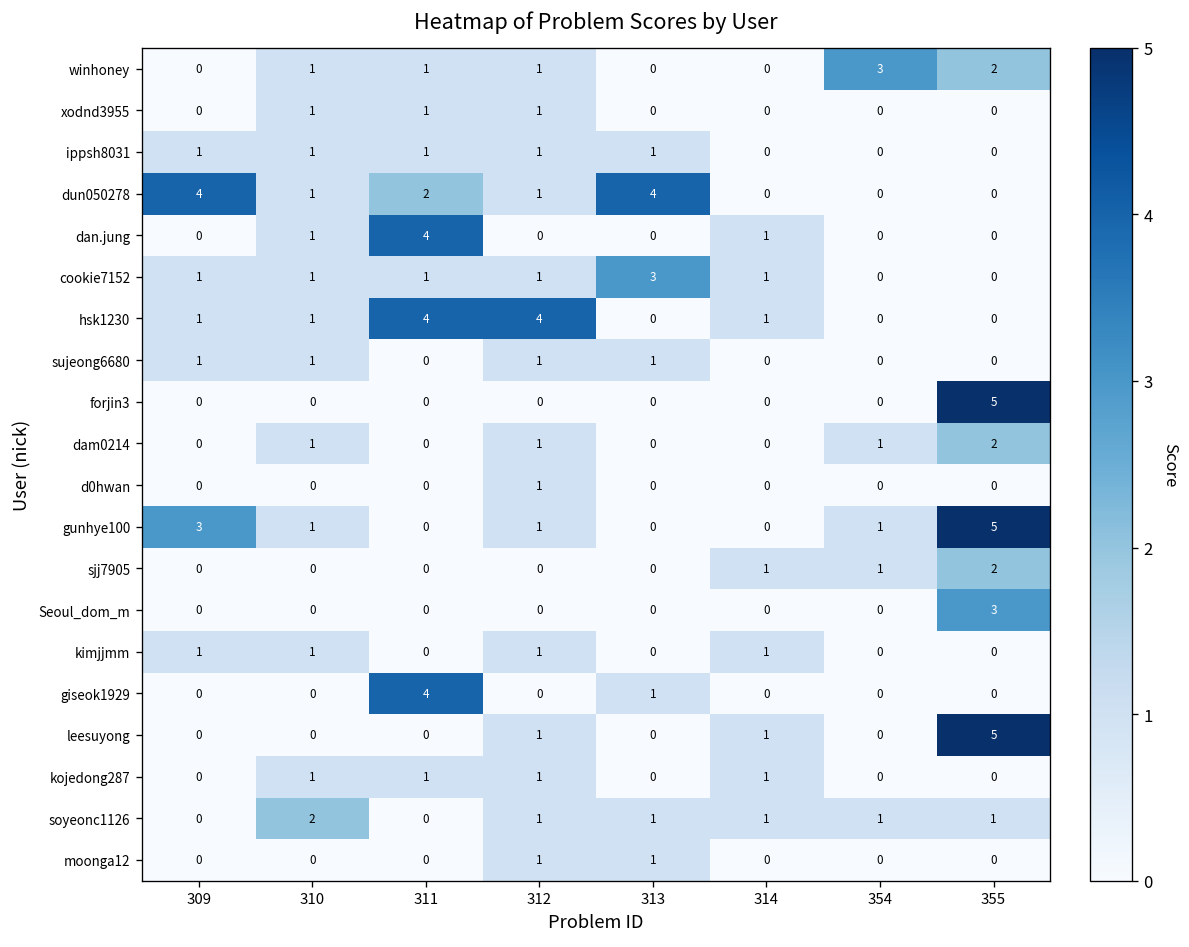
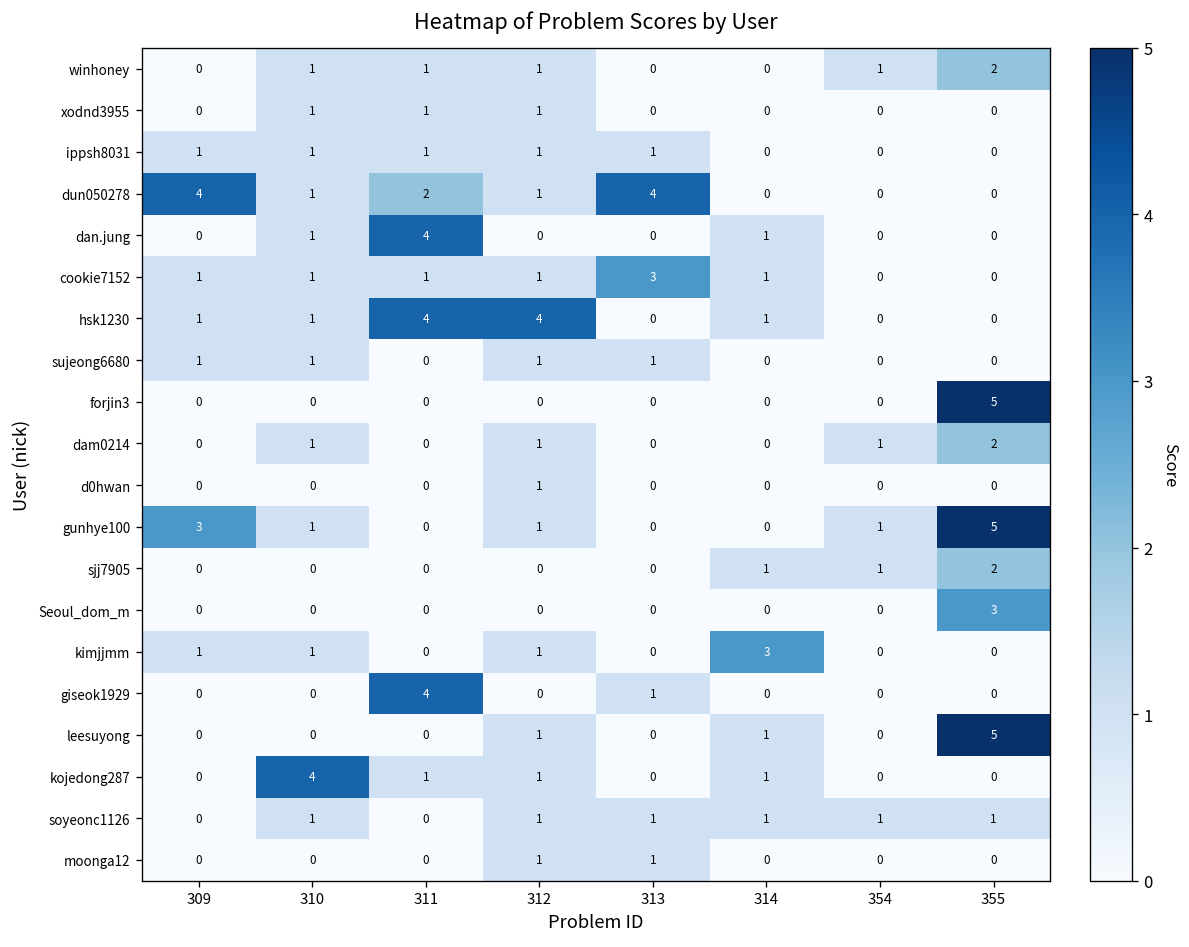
  {
    "winhoney": {
      "309": 0,
      "310": 1,
      "311": 1,
      "312": 1,
      "313": 0,
      "314": 0,
-     "354": 3,
+     "354": 1,
      "355": 2
    },
    "xodnd3955": {
      "309": 0,
      "310": 1,
      "311": 1,
      "312": 1,
      "313": 0,
      "314": 0,
      "354": 0,
      "355": 0
    },
    "ippsh8031": {
      "309": 1,
      "310": 1,
      "311": 1,
      "312": 1,
      "313": 1,
      "314": 0,
      "354": 0,
      "355": 0
    },
    "dun050278": {
      "309": 4,
      "310": 1,
      "311": 2,
      "312": 1,
      "313": 4,
      "314": 0,
      "354": 0,
      "355": 0
    },
    "dan.jung": {
      "309": 0,
      "310": 1,
      "311": 4,
      "312": 0,
      "313": 0,
      "314": 1,
      "354": 0,
      "355": 0
    },
    "cookie7152": {
      "309": 1,
      "310": 1,
      "311": 1,
      "312": 1,
      "313": 3,
      "314": 1,
      "354": 0,
      "355": 0
    },
    "hsk1230": {
      "309": 1,
      "310": 1,
      "311": 4,
      "312": 4,
      "313": 0,
      "314": 1,
      "354": 0,
      "355": 0
    },
    "sujeong6680": {
      "309": 1,
      "310": 1,
      "311": 0,
      "312": 1,
      "313": 1,
      "314": 0,
      "354": 0,
      "355": 0
    },
    "forjin3": {
      "309": 0,
      "310": 0,
      "311": 0,
      "312": 0,
      "313": 0,
      "314": 0,
      "354": 0,
      "355": 5
    },
    "dam0214": {
      "309": 0,
      "310": 1,
      "311": 0,
      "312": 1,
      "313": 0,
      "314": 0,
      "354": 1,
      "355": 2
    },
    "d0hwan": {
      "309": 0,
      "310": 0,
      "311": 0,
      "312": 1,
      "313": 0,
      "314": 0,
      "354": 0,
      "355": 0
    },
    "gunhye100": {
      "309": 3,
      "310": 1,
      "311": 0,
      "312": 1,
      "313": 0,
      "314": 0,
      "354": 1,
      "355": 5
    },
    "sjj7905": {
      "309": 0,
      "310": 0,
      "311": 0,
      "312": 0,
      "313": 0,
      "314": 1,
      "354": 1,
      "355": 2
    },
    "Seoul_dom_m": {
      "309": 0,
      "310": 0,
      "311": 0,
      "312": 0,
      "313": 0,
      "314": 0,
      "354": 0,
      "355": 3
    },
    "kimjjmm": {
      "309": 1,
      "310": 1,
      "311": 0,
      "312": 1,
      "313": 0,
-     "314": 1,
+     "314": 3,
      "354": 0,
      "355": 0
    },
    "giseok1929": {
      "309": 0,
      "310": 0,
      "311": 4,
      "312": 0,
      "313": 1,
      "314": 0,
      "354": 0,
      "355": 0
    },
    "leesuyong": {
      "309": 0,
      "310": 0,
      "311": 0,
      "312": 1,
      "313": 0,
      "314": 1,
      "354": 0,
      "355": 5
    },
    "kojedong287": {
      "309": 0,
-     "310": 1,
+     "310": 4,
      "311": 1,
      "312": 1,
      "313": 0,
      "314": 1,
      "354": 0,
      "355": 0
    },
    "soyeonc1126": {
      "309": 0,
-     "310": 2,
+     "310": 1,
      "311": 0,
      "312": 1,
      "313": 1,
      "314": 1,
      "354": 1,
      "355": 1
    },
    "moonga12": {
      "309": 0,
      "310": 0,
      "311": 0,
      "312": 1,
      "313": 1,
      "314": 0,
      "354": 0,
      "355": 0
    }
  }
